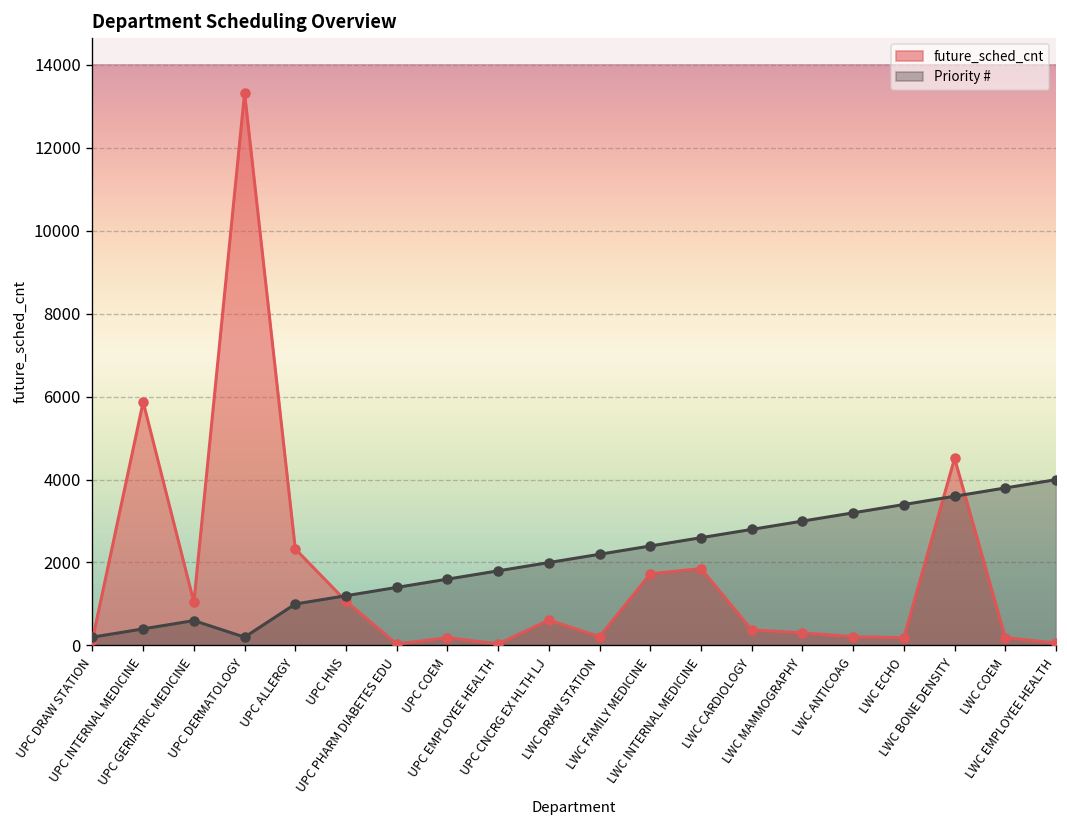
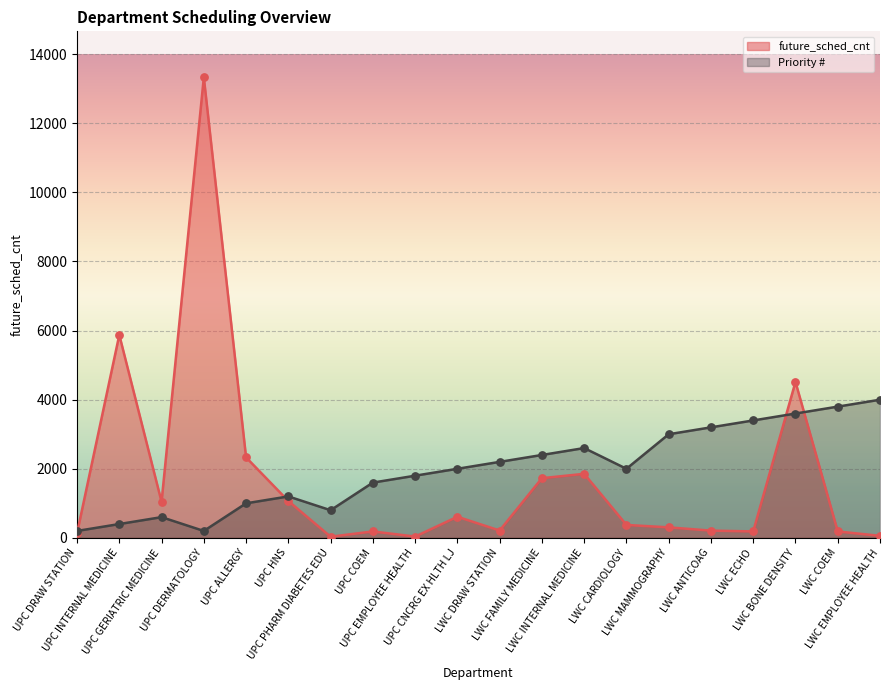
  {
    "future_sched_cnt": {
      "UPC INTERNAL MEDICINE": 5900,
      "UPC GERIATRIC MEDICINE": 1000,
      "UPC DERMATOLOGY": 13300,
      "UPC ALLERGY": 2300,
      "UPC HNS": 1100,
      "UPC PHARM DIABETES EDU": 0,
      "UPC COEM": 200,
      "UPC EMPLOYEE HEALTH": 0,
      "UPC CNCRG EX HLTH LJ": 600,
      "LWC DRAW STATION": 200,
      "LWC FAMILY MEDICINE": 1700,
      "LWC INTERNAL MEDICINE": 1900,
      "LWC CARDIOLOGY": 400,
      "LWC MAMMOGRAPHY": 300,
      "LWC ANTICOAG": 200,
      "LWC ECHO": 200,
      "LWC BONE DENSITY": 4500,
      "LWC COEM": 200,
      "LWC EMPLOYEE HEALTH": 100
    },
    "Priority #": {
      "UPC INTERNAL MEDICINE": 400,
      "UPC GERIATRIC MEDICINE": 600,
      "UPC DERMATOLOGY": 200,
      "UPC ALLERGY": 1000,
      "UPC HNS": 1200,
-     "UPC PHARM DIABETES EDU": 1400,
+     "UPC PHARM DIABETES EDU": 800,
      "UPC COEM": 1600,
      "UPC EMPLOYEE HEALTH": 1800,
      "UPC CNCRG EX HLTH LJ": 2000,
      "LWC DRAW STATION": 2200,
      "LWC FAMILY MEDICINE": 2400,
      "LWC INTERNAL MEDICINE": 2600,
-     "LWC CARDIOLOGY": 2800,
+     "LWC CARDIOLOGY": 2000,
      "LWC MAMMOGRAPHY": 3000,
      "LWC ANTICOAG": 3200,
      "LWC ECHO": 3400,
      "LWC BONE DENSITY": 3600,
      "LWC COEM": 3800,
      "LWC EMPLOYEE HEALTH": 4000
    }
  }
